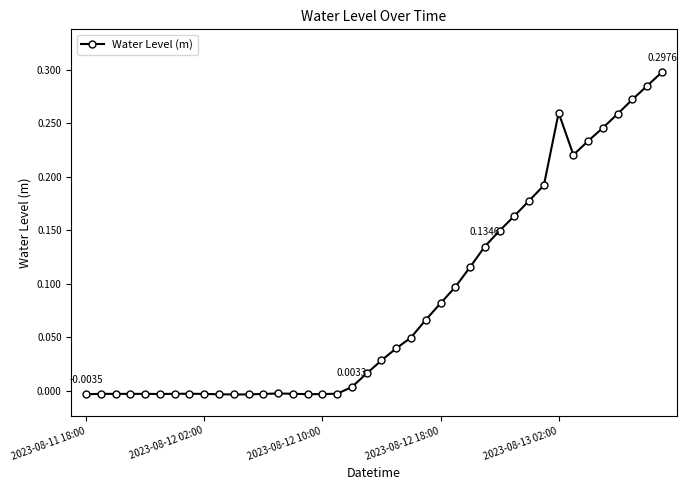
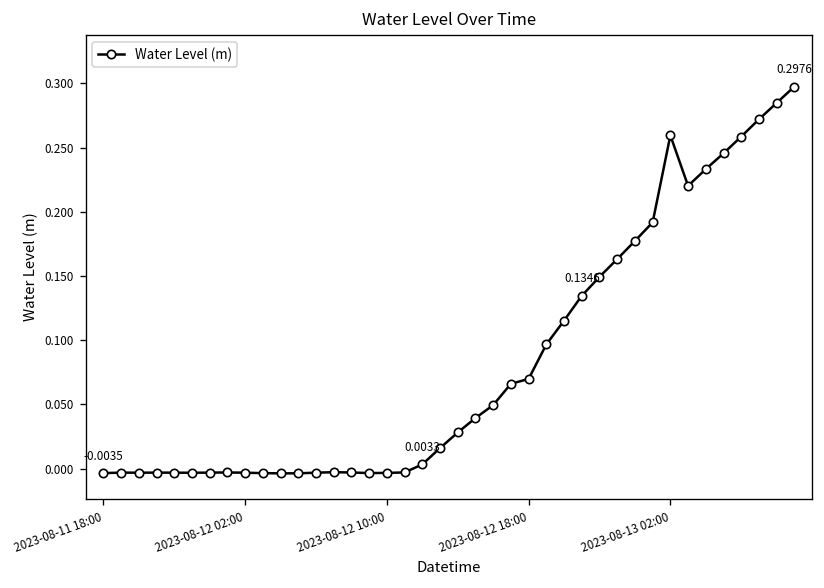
  {
    "2023-08-12 02:00": -0.003,
    "2023-08-12 10:00": -0.003,
-   "2023-08-12 18:00": 0.082,
+   "2023-08-12 18:00": 0.070,
    "2023-08-13 02:00": 0.260
  }
